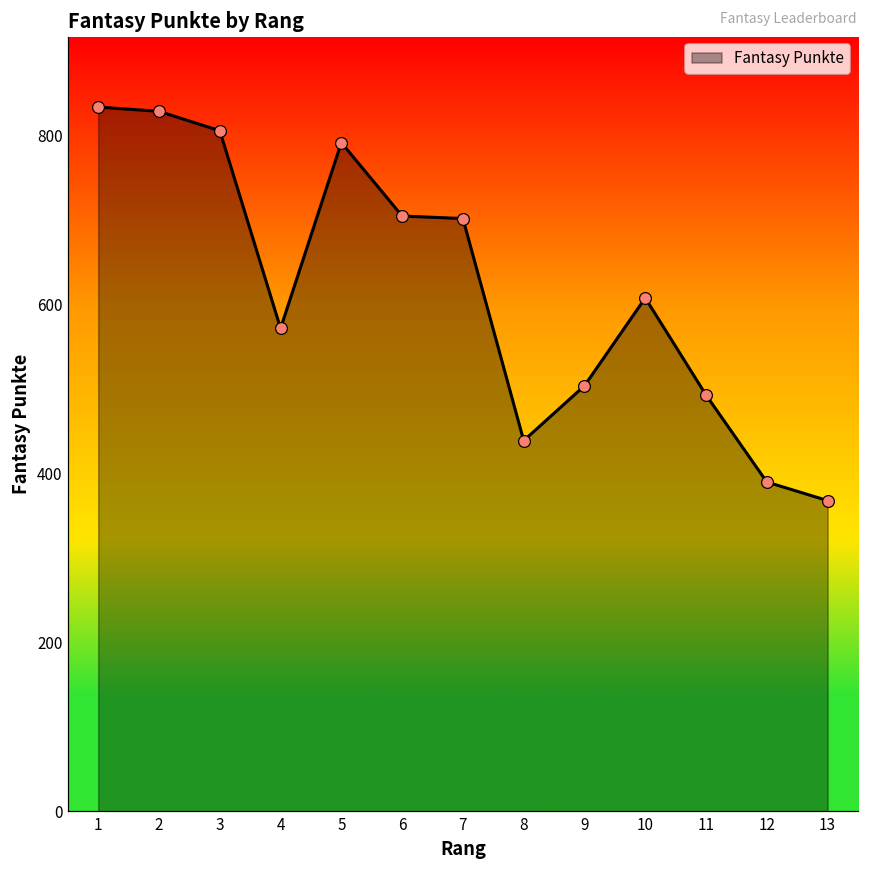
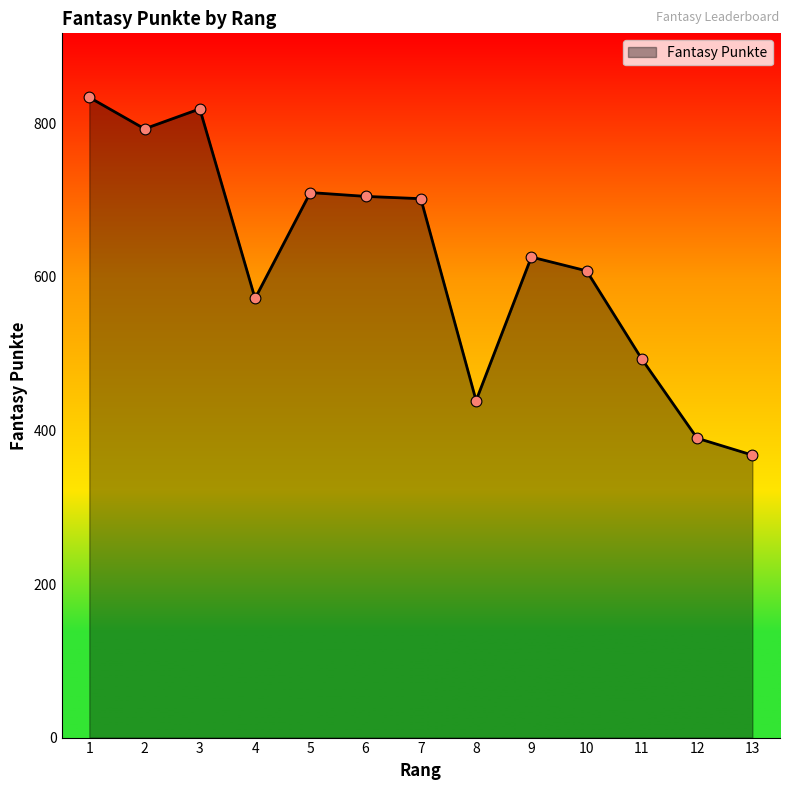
  {
    "1": 830,
-   "2": 830,
-   "3": 810,
+   "2": 790,
+   "3": 820,
    "4": 570,
-   "5": 790,
+   "5": 710,
    "6": 710,
    "7": 700,
    "8": 440,
-   "9": 500,
+   "9": 630,
    "10": 610,
    "11": 490,
    "12": 390,
    "13": 370
  }
